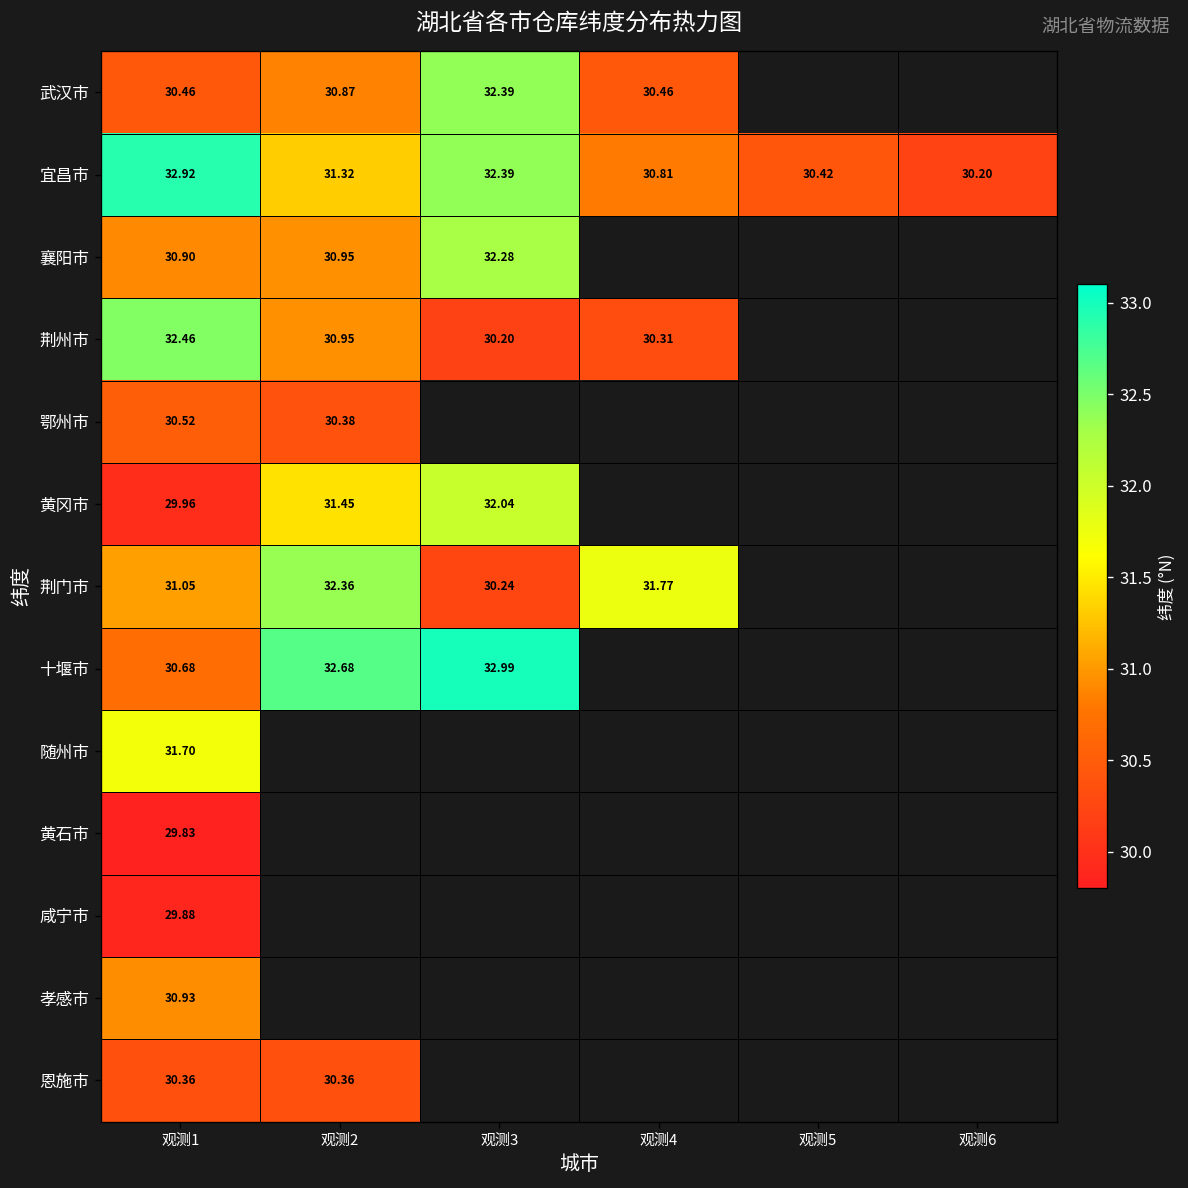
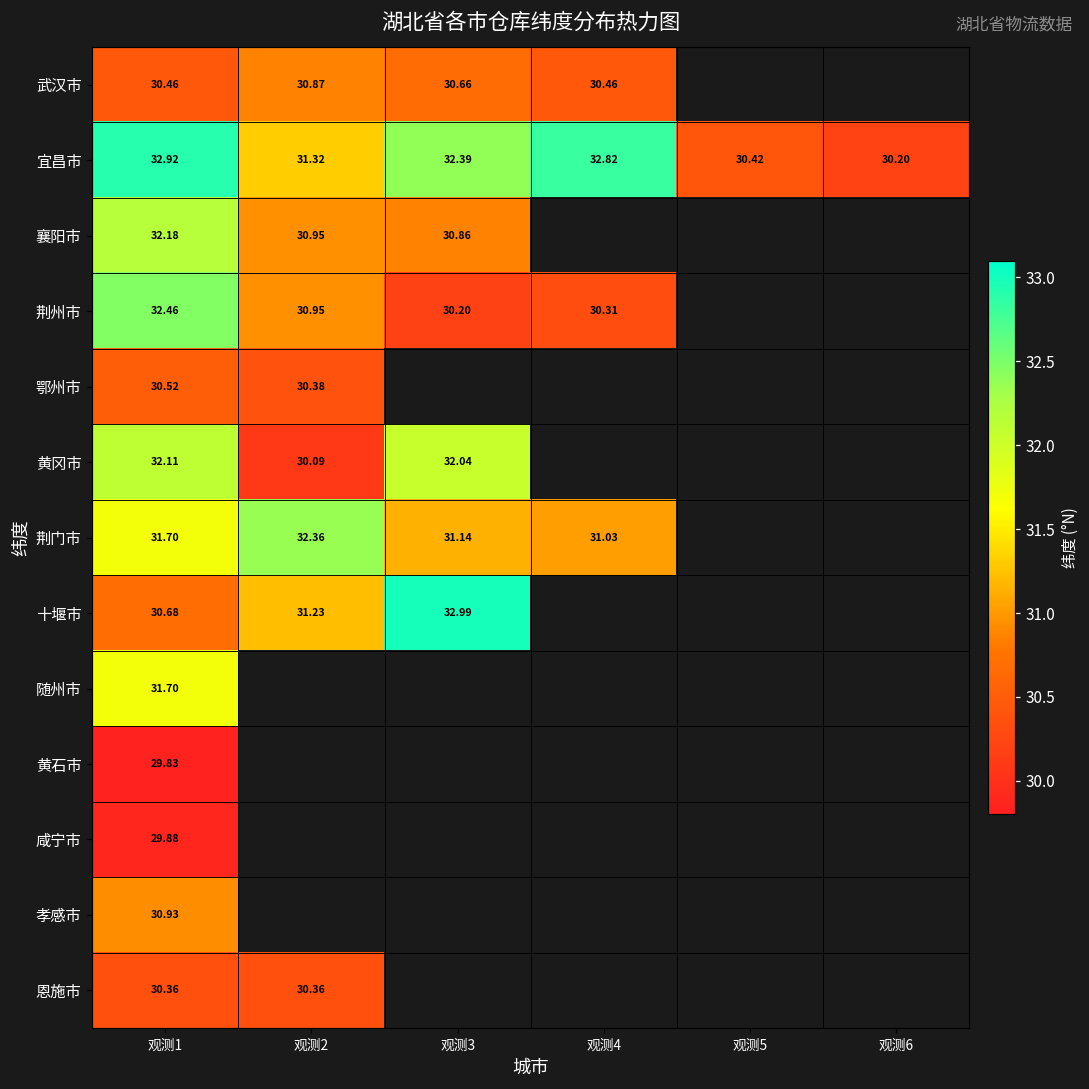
  {
    "武汉市": {
      "观测1": 30.46,
      "观测2": 30.87,
-     "观测3": 32.39,
+     "观测3": 30.66,
      "观测4": 30.46
    },
    "宜昌市": {
      "观测1": 32.92,
      "观测2": 31.32,
      "观测3": 32.39,
-     "观测4": 30.81,
+     "观测4": 32.82,
      "观测5": 30.42,
      "观测6": 30.20
    },
    "襄阳市": {
-     "观测1": 30.90,
+     "观测1": 32.18,
      "观测2": 30.95,
-     "观测3": 32.28
+     "观测3": 30.86
    },
    "荆州市": {
      "观测1": 32.46,
      "观测2": 30.95,
      "观测3": 30.20,
      "观测4": 30.31
    },
    "鄂州市": {
      "观测1": 30.52,
      "观测2": 30.38
    },
    "黄冈市": {
-     "观测1": 29.96,
-     "观测2": 31.45,
+     "观测1": 32.11,
+     "观测2": 30.09,
      "观测3": 32.04
    },
    "荆门市": {
-     "观测1": 31.05,
+     "观测1": 31.70,
      "观测2": 32.36,
-     "观测3": 30.24,
-     "观测4": 31.77
+     "观测3": 31.14,
+     "观测4": 31.03
    },
    "十堰市": {
      "观测1": 30.68,
-     "观测2": 32.68,
+     "观测2": 31.23,
      "观测3": 32.99
    },
    "随州市": {
      "观测1": 31.70
    },
    "黄石市": {
      "观测1": 29.83
    },
    "咸宁市": {
      "观测1": 29.88
    },
    "孝感市": {
      "观测1": 30.93
    },
    "恩施市": {
      "观测1": 30.36,
      "观测2": 30.36
    }
  }
